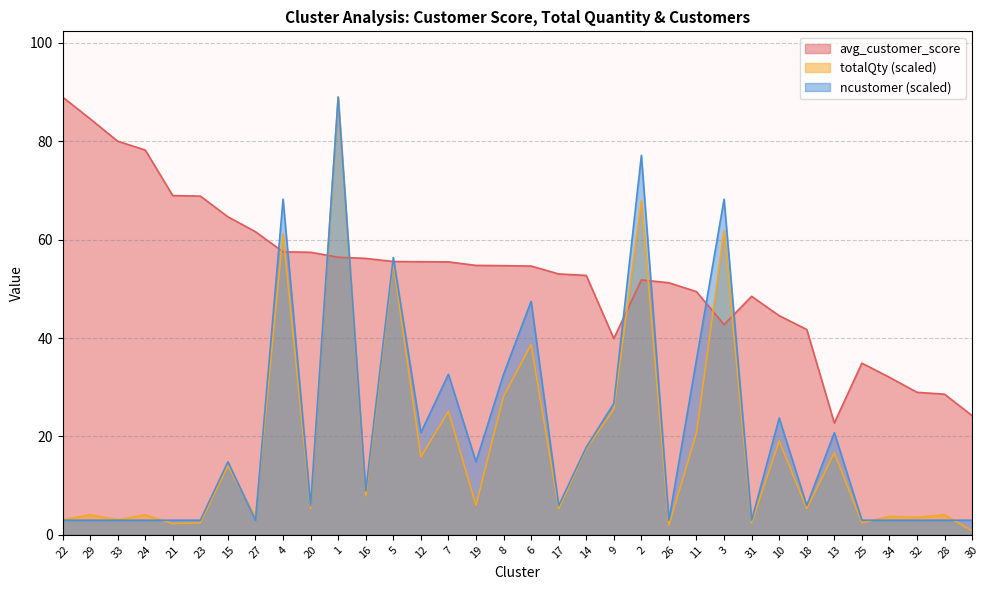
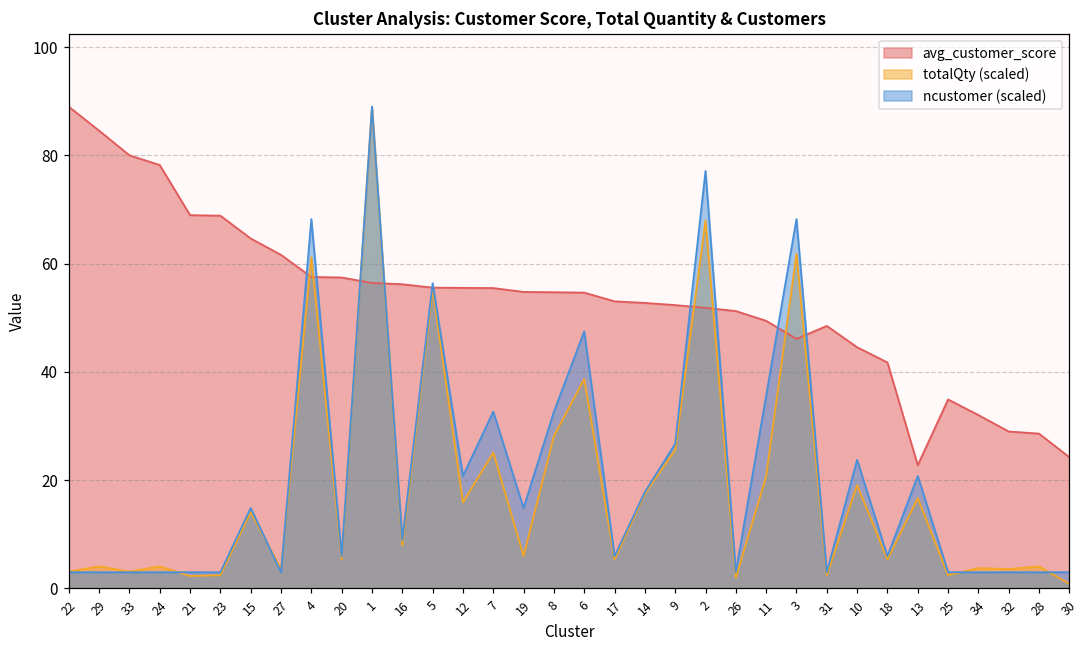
  {
    "avg_customer_score": {
      "22": 89,
      "29": 85,
      "33": 80,
      "24": 78,
      "21": 69,
      "23": 69,
      "15": 65,
      "27": 62,
      "4": 58,
      "20": 57,
      "1": 56,
      "16": 56,
      "12": 56,
      "7": 55,
      "19": 55,
      "8": 55,
      "6": 55,
      "17": 53,
      "14": 53,
-     "9": 40,
+     "9": 52,
      "2": 52,
      "26": 51,
      "11": 49,
-     "3": 43,
+     "3": 46,
      "31": 48,
      "10": 45,
      "18": 42,
      "13": 23,
      "25": 35,
      "34": 32,
      "32": 29,
      "28": 29,
      "30": 24
    },
    "totalQty (scaled)": {
      "29": 4,
      "24": 4,
      "21": 2,
      "23": 2,
      "15": 14,
      "27": 4,
      "4": 61,
      "20": 5,
      "16": 8,
      "12": 16,
      "7": 25,
      "19": 6,
      "8": 28,
      "6": 39,
      "17": 5,
      "9": 26,
      "2": 68,
      "26": 2,
      "11": 21,
      "3": 62,
      "31": 2,
      "10": 19,
      "18": 5,
      "13": 17,
      "25": 2,
      "34": 4,
      "32": 4,
      "28": 4,
      "30": 1
    },
    "ncustomer (scaled)": {
      "29": 3,
      "24": 3,
      "21": 3,
      "23": 3,
      "15": 15,
      "27": 3,
      "4": 68,
      "20": 6,
      "16": 9,
      "5": 56,
      "12": 21,
      "7": 33,
      "19": 15,
      "8": 33,
      "6": 47,
      "17": 6,
      "9": 27,
      "2": 77,
      "26": 3,
      "11": 36,
      "3": 68,
      "31": 3,
      "10": 24,
      "18": 6,
      "13": 21,
      "25": 3,
      "34": 3,
      "32": 3,
      "28": 3,
      "30": 3
    }
  }
